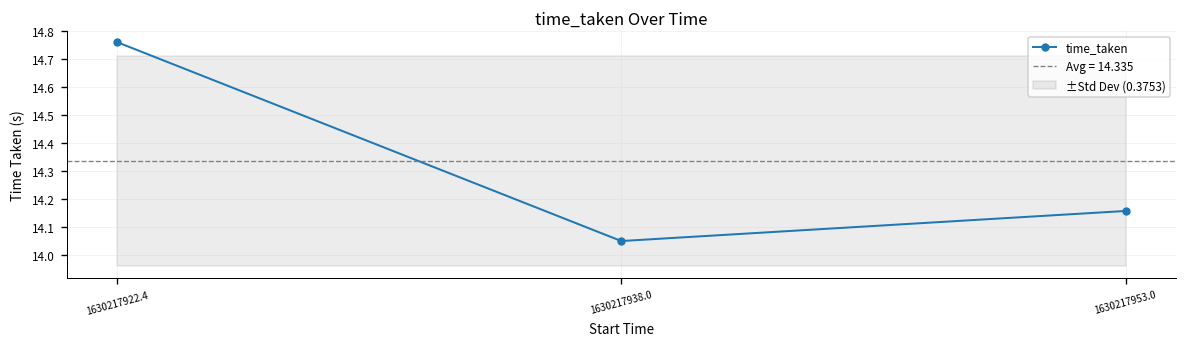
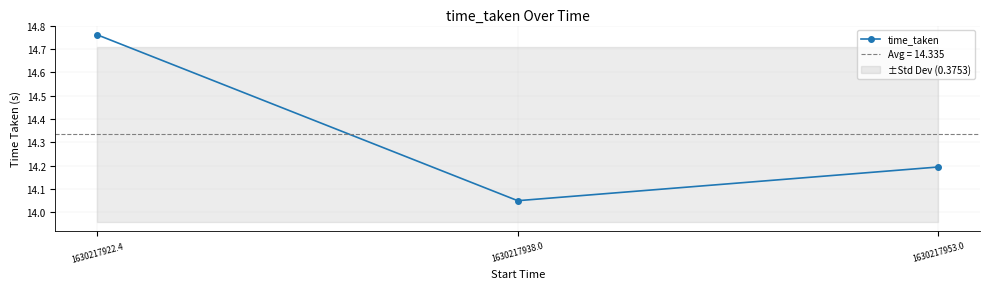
  {
    "time_taken": {
      "1630217922.4": 14.76,
      "1630217938.0": 14.05,
-     "1630217953.0": 14.16
+     "1630217953.0": 14.19
    },
    "±Std Dev (0.3753)": {
      "1630217922.4": 14.71,
      "1630217938.0": 14.71
    }
  }
